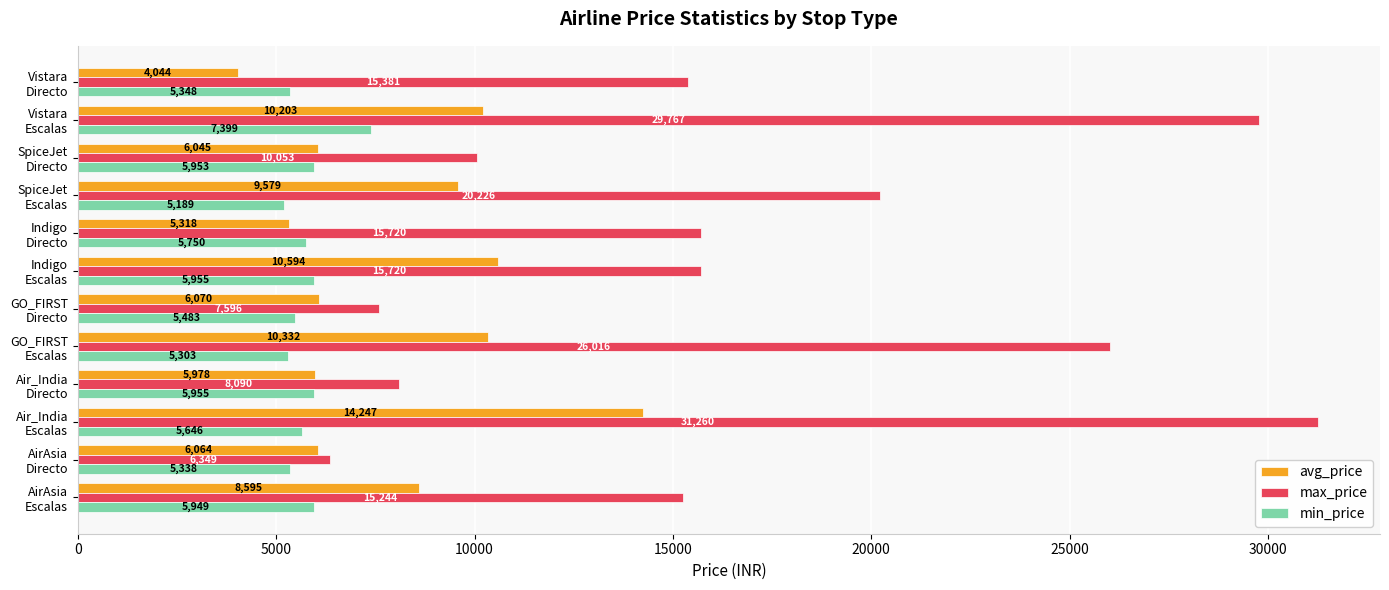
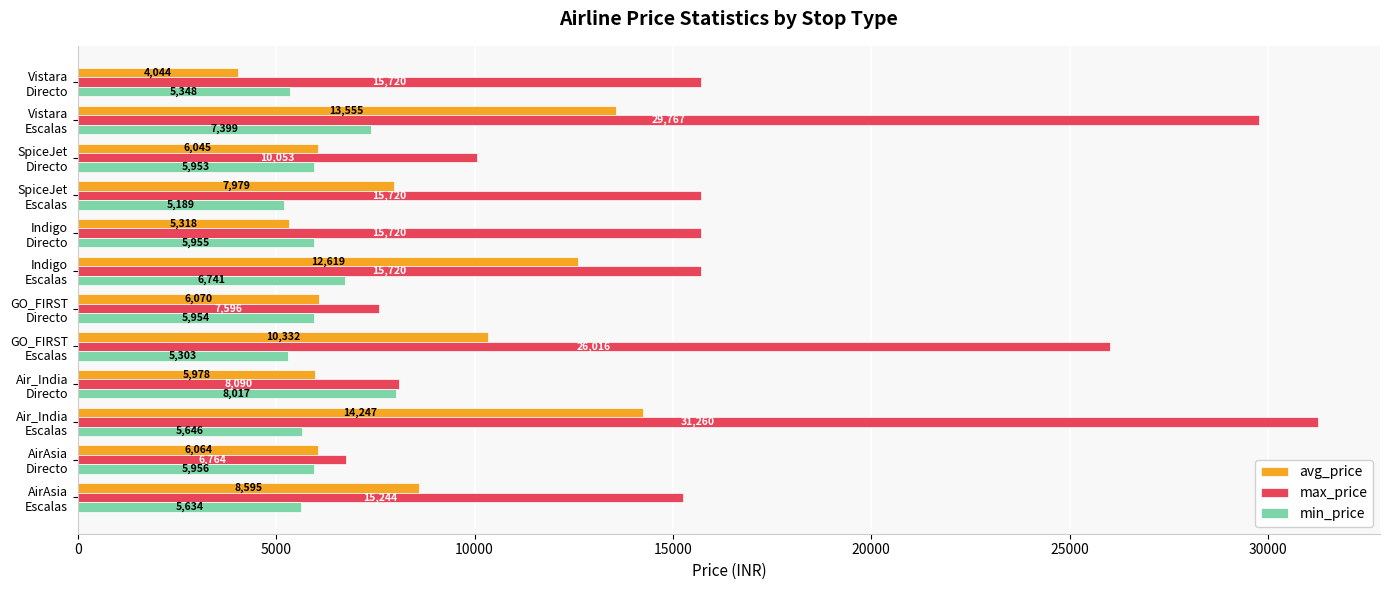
  {
    "avg_price": {
      "Vistara Directo": "4,044",
-     "Vistara Escalas": "10,203",
+     "Vistara Escalas": "13,555",
      "SpiceJet Directo": "6,045",
-     "SpiceJet Escalas": "9,579",
+     "SpiceJet Escalas": "7,979",
      "Indigo Directo": "5,318",
-     "Indigo Escalas": "10,594",
+     "Indigo Escalas": "12,619",
      "GO_FIRST Directo": "6,070",
      "GO_FIRST Escalas": "10,332",
      "Air_India Directo": "5,978",
      "Air_India Escalas": "14,247",
      "AirAsia Directo": "6,064",
      "AirAsia Escalas": "8,595"
    },
    "max_price": {
-     "Vistara Directo": "15,381",
+     "Vistara Directo": "15,720",
      "Vistara Escalas": "29,767",
      "SpiceJet Directo": "10,053",
-     "SpiceJet Escalas": "20,226",
+     "SpiceJet Escalas": "15,720",
      "Indigo Directo": "15,720",
      "Indigo Escalas": "15,720",
      "GO_FIRST Directo": "7,596",
      "GO_FIRST Escalas": "26,016",
      "Air_India Directo": "8,090",
      "Air_India Escalas": "31,260",
-     "AirAsia Directo": "6,349",
+     "AirAsia Directo": "6,764",
      "AirAsia Escalas": "15,244"
    },
    "min_price": {
      "Vistara Directo": "5,348",
      "Vistara Escalas": "7,399",
      "SpiceJet Directo": "5,953",
      "SpiceJet Escalas": "5,189",
-     "Indigo Directo": "5,750",
-     "Indigo Escalas": "5,955",
-     "GO_FIRST Directo": "5,483",
+     "Indigo Directo": "5,955",
+     "Indigo Escalas": "6,741",
+     "GO_FIRST Directo": "5,954",
      "GO_FIRST Escalas": "5,303",
-     "Air_India Directo": "5,955",
+     "Air_India Directo": "8,017",
      "Air_India Escalas": "5,646",
-     "AirAsia Directo": "5,338",
-     "AirAsia Escalas": "5,949"
+     "AirAsia Directo": "5,956",
+     "AirAsia Escalas": "5,634"
    }
  }
